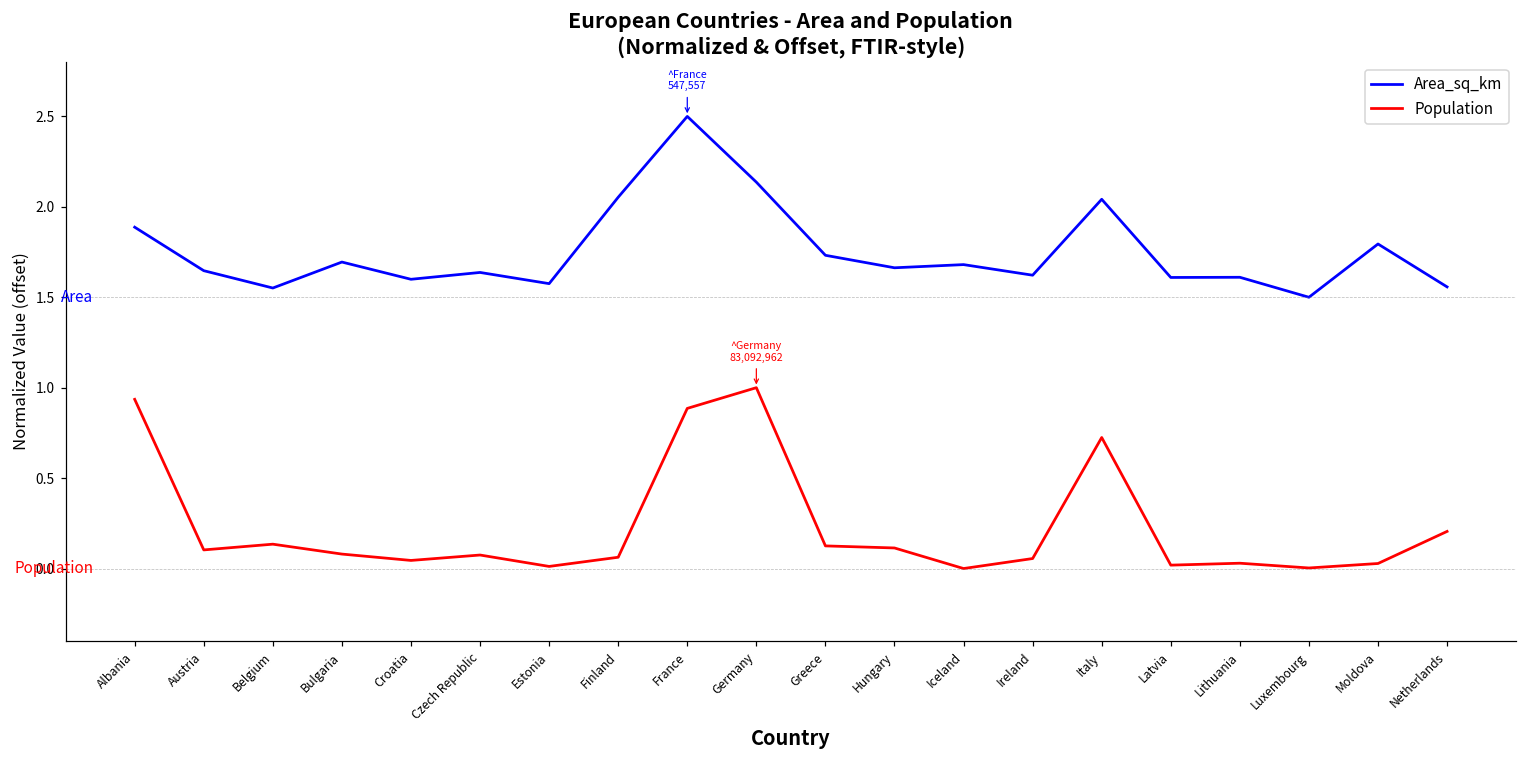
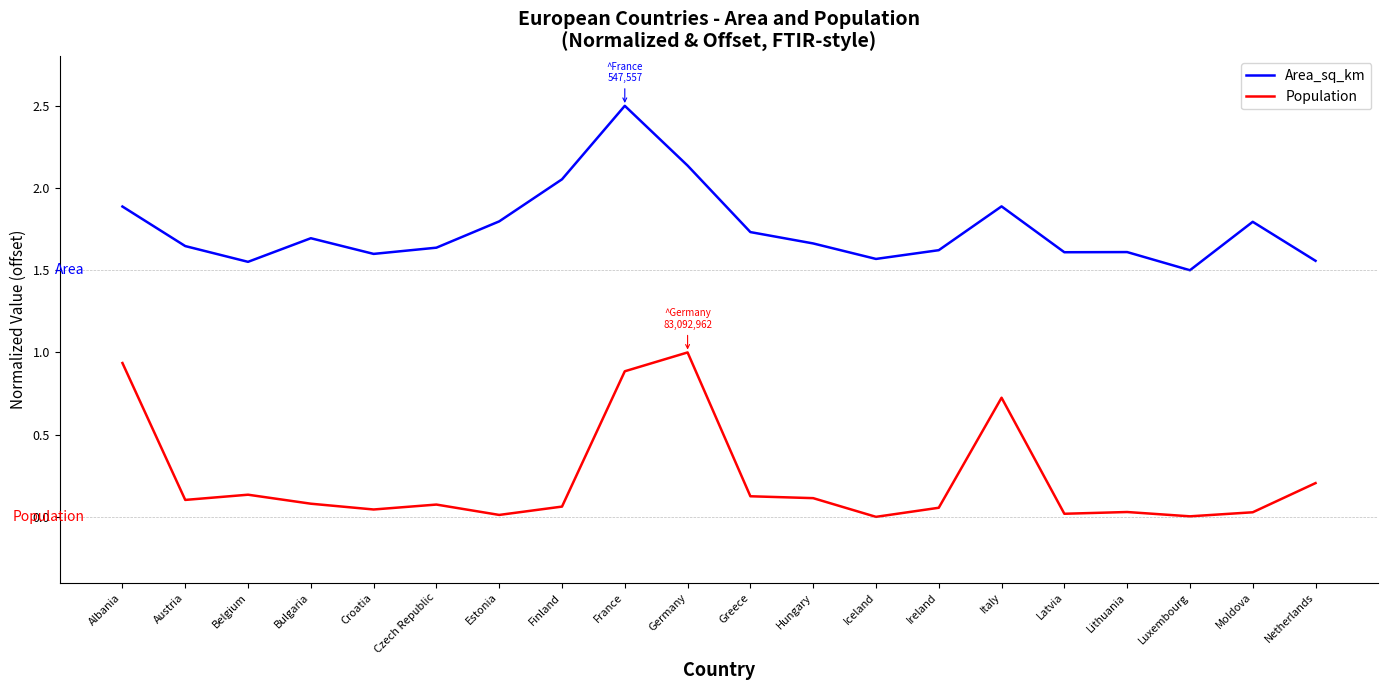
  {
    "Area_sq_km": {
      "Albania": 1.89,
      "Austria": 1.65,
      "Belgium": 1.55,
      "Bulgaria": 1.69,
      "Croatia": 1.60,
      "Czech Republic": 1.64,
-     "Estonia": 1.58,
+     "Estonia": 1.80,
      "Finland": 2.05,
      "Germany": 2.14,
      "Greece": 1.73,
      "Hungary": 1.66,
-     "Iceland": 1.68,
+     "Iceland": 1.57,
      "Ireland": 1.62,
-     "Italy": 2.04,
+     "Italy": 1.89,
      "Latvia": 1.61,
      "Lithuania": 1.61,
      "Luxembourg": 1.50,
      "Moldova": 1.79,
      "Netherlands": 1.56
    },
    "Population": {
      "Albania": 0.94,
      "Austria": 0.10,
      "Belgium": 0.13,
      "Bulgaria": 0.08,
      "Croatia": 0.04,
      "Czech Republic": 0.07,
      "Estonia": 0.01,
      "Finland": 0.06,
      "France": 0.89,
      "Greece": 0.13,
      "Hungary": 0.11,
      "Iceland": 0.00,
      "Ireland": 0.06,
      "Italy": 0.72,
      "Latvia": 0.02,
      "Lithuania": 0.03,
      "Luxembourg": 0.00,
      "Moldova": 0.03,
      "Netherlands": 0.21
    }
  }
